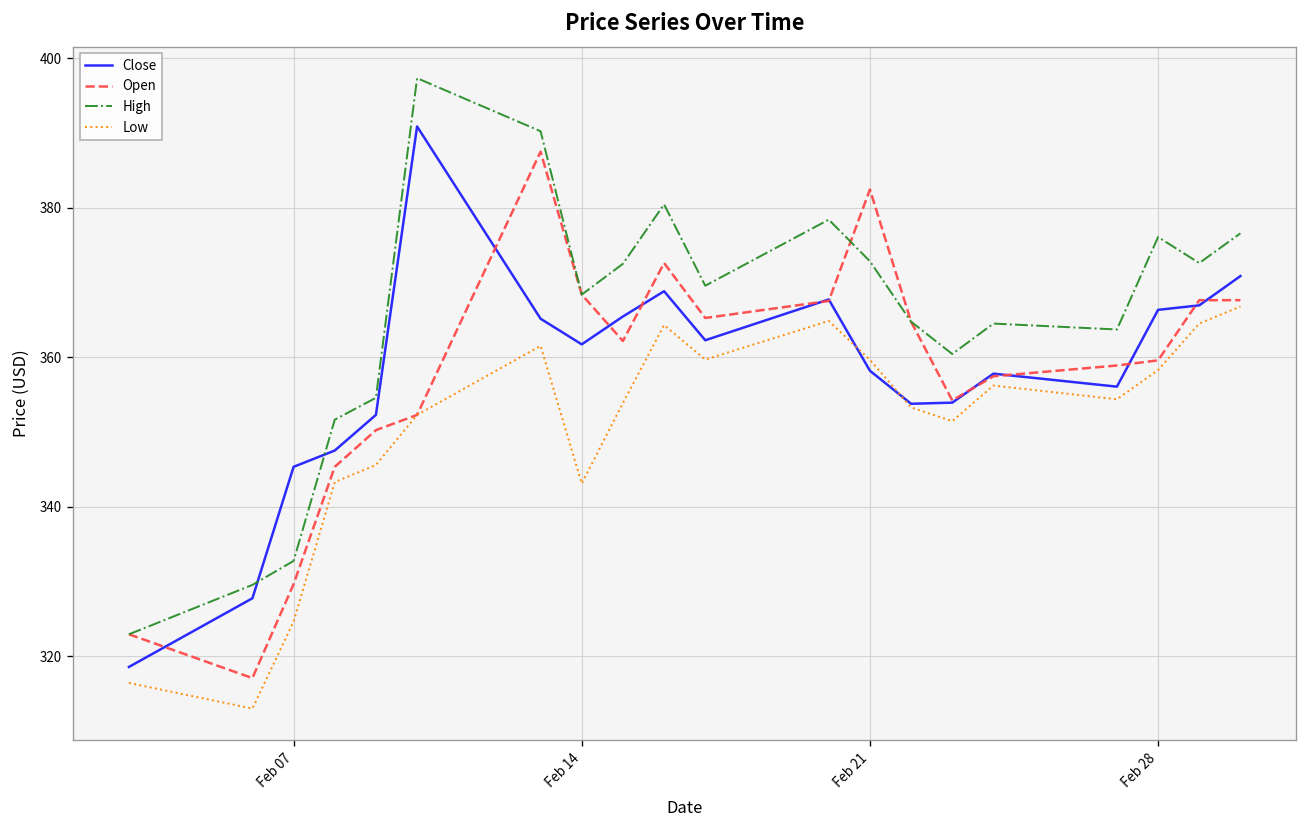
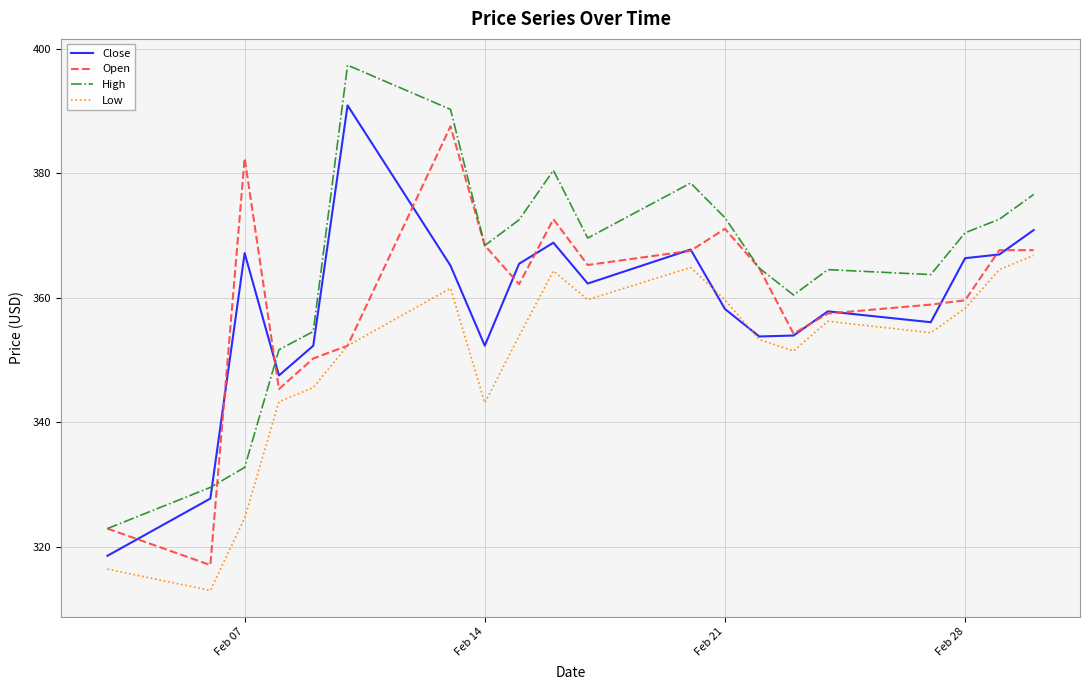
  {
    "Close": {
-     "Feb 07": 345,
-     "Feb 14": 362,
+     "Feb 07": 367,
+     "Feb 14": 352,
      "Feb 21": 358,
      "Feb 28": 366
    },
    "Open": {
-     "Feb 07": 330,
-     "Feb 21": 382,
+     "Feb 07": 382,
+     "Feb 21": 371,
      "Feb 28": 360
    },
    "High": {
      "Feb 07": 333,
      "Feb 21": 373,
-     "Feb 28": 376
+     "Feb 28": 370
    },
    "Low": {
      "Feb 07": 325,
      "Feb 14": 343,
      "Feb 21": 360,
      "Feb 28": 358
    }
  }
